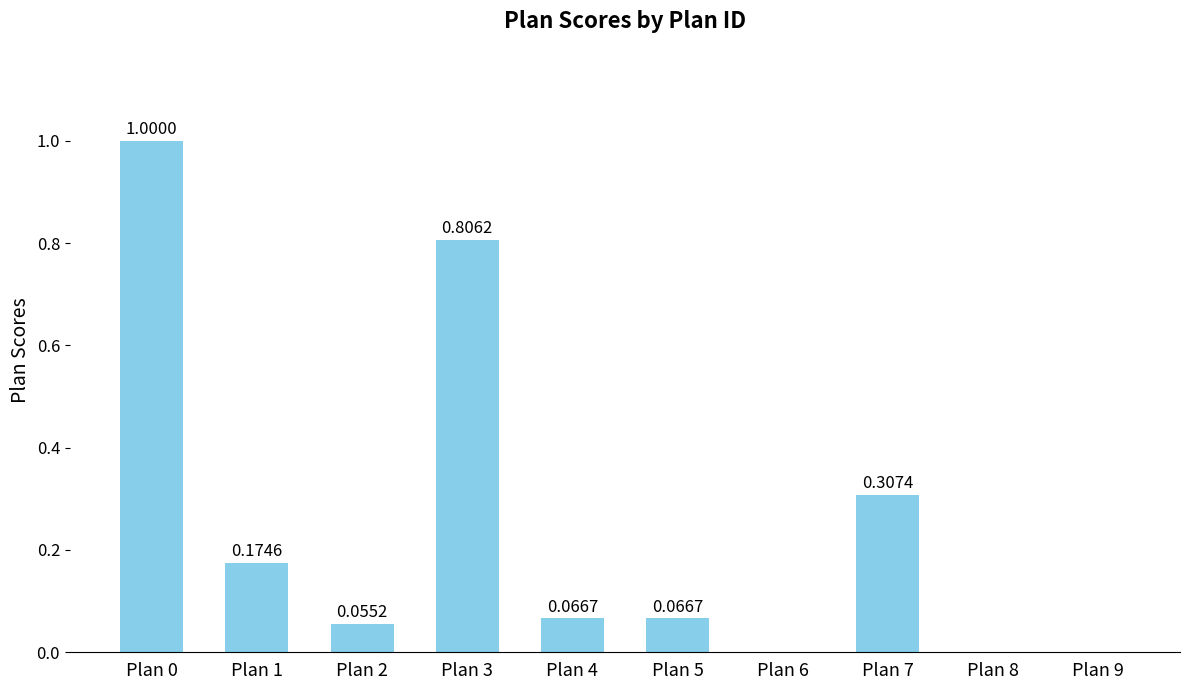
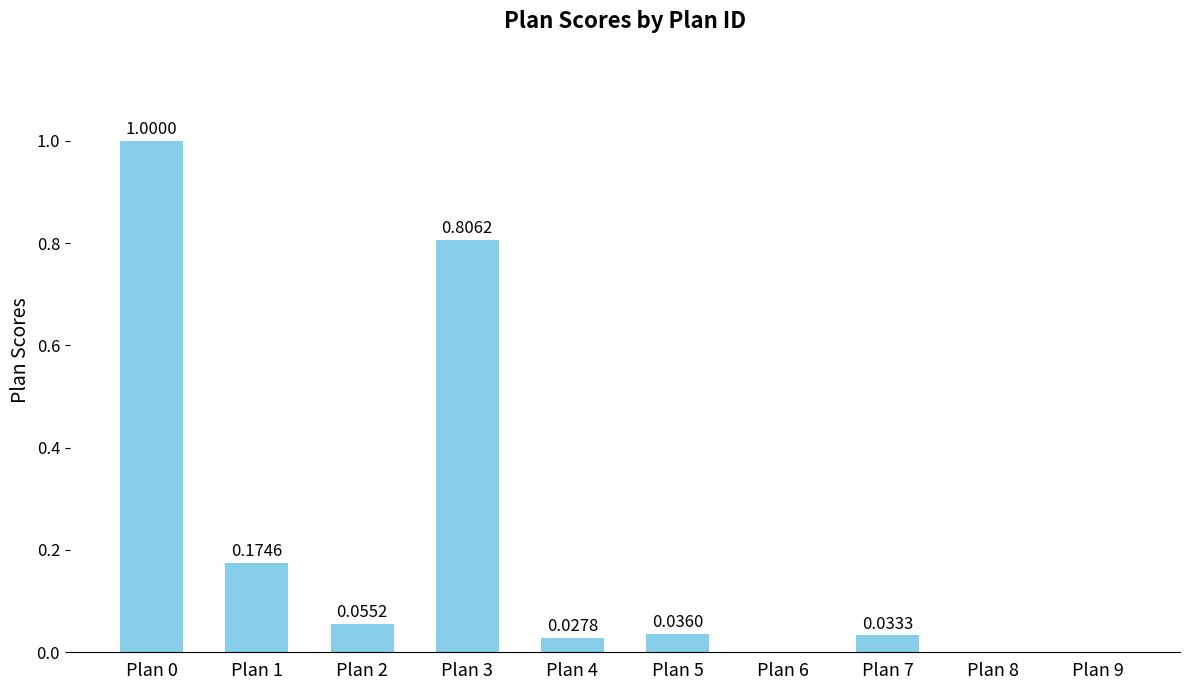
  {
    "Plan 0": 1.0000,
    "Plan 1": 0.1746,
    "Plan 2": 0.0552,
    "Plan 3": 0.8062,
-   "Plan 4": 0.0667,
-   "Plan 5": 0.0667,
-   "Plan 7": 0.3074
+   "Plan 4": 0.0278,
+   "Plan 5": 0.0360,
+   "Plan 7": 0.0333
  }
